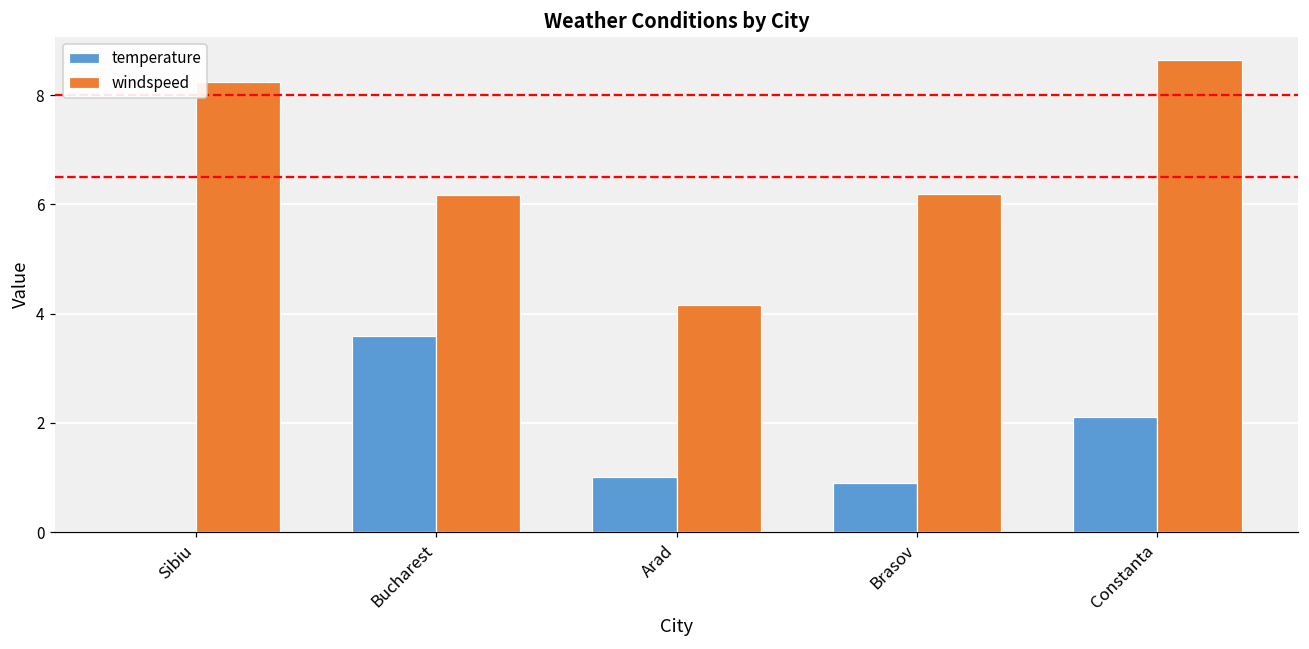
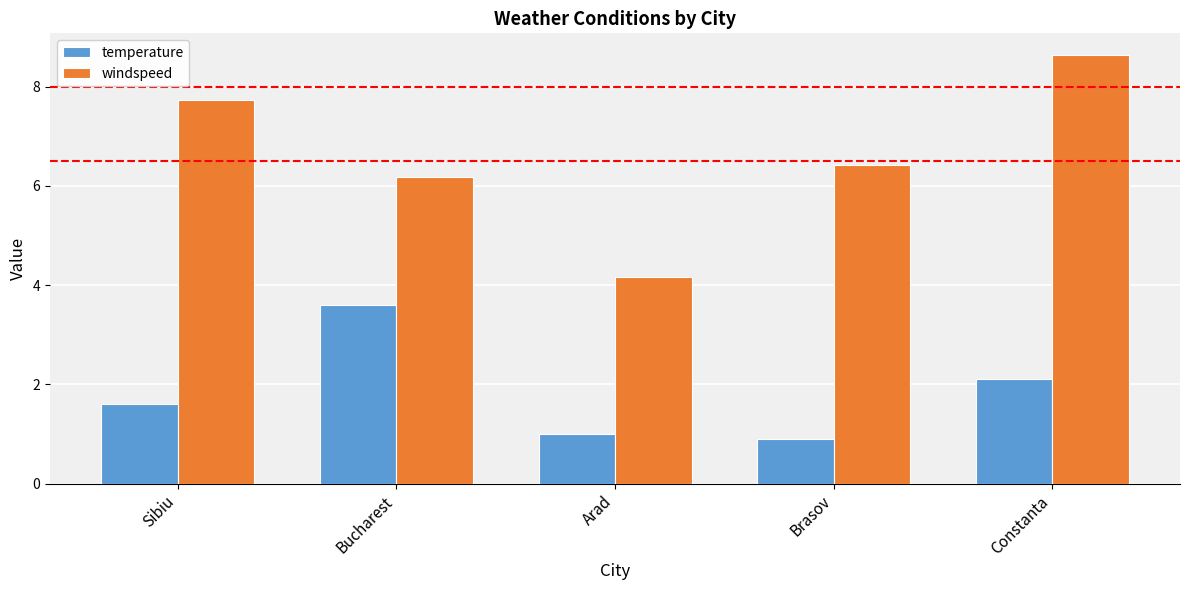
  {
    "temperature": {
-     "Sibiu": 0.0,
+     "Sibiu": 1.6,
      "Bucharest": 3.6,
      "Arad": 1.0,
      "Brasov": 0.9,
      "Constanta": 2.1
    },
    "windspeed": {
-     "Sibiu": 8.3,
+     "Sibiu": 7.7,
      "Bucharest": 6.2,
      "Arad": 4.2,
-     "Brasov": 6.2,
+     "Brasov": 6.4,
      "Constanta": 8.6
    }
  }
